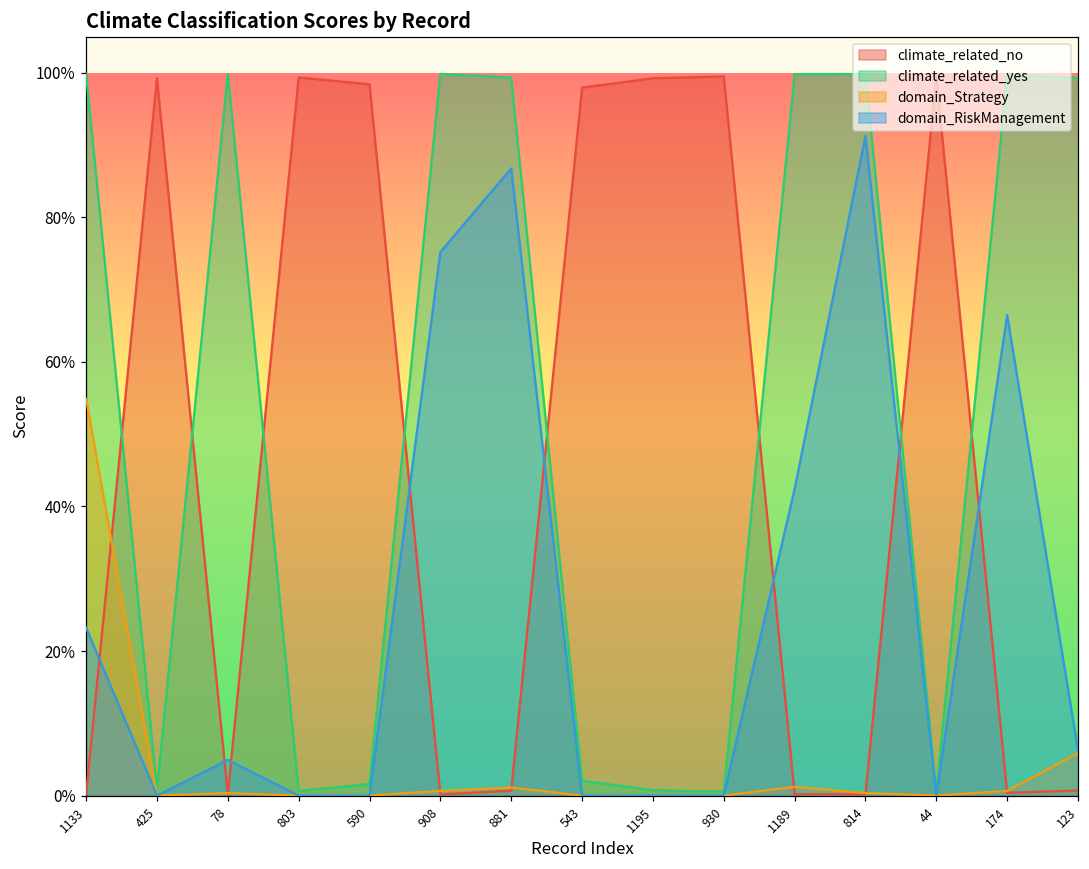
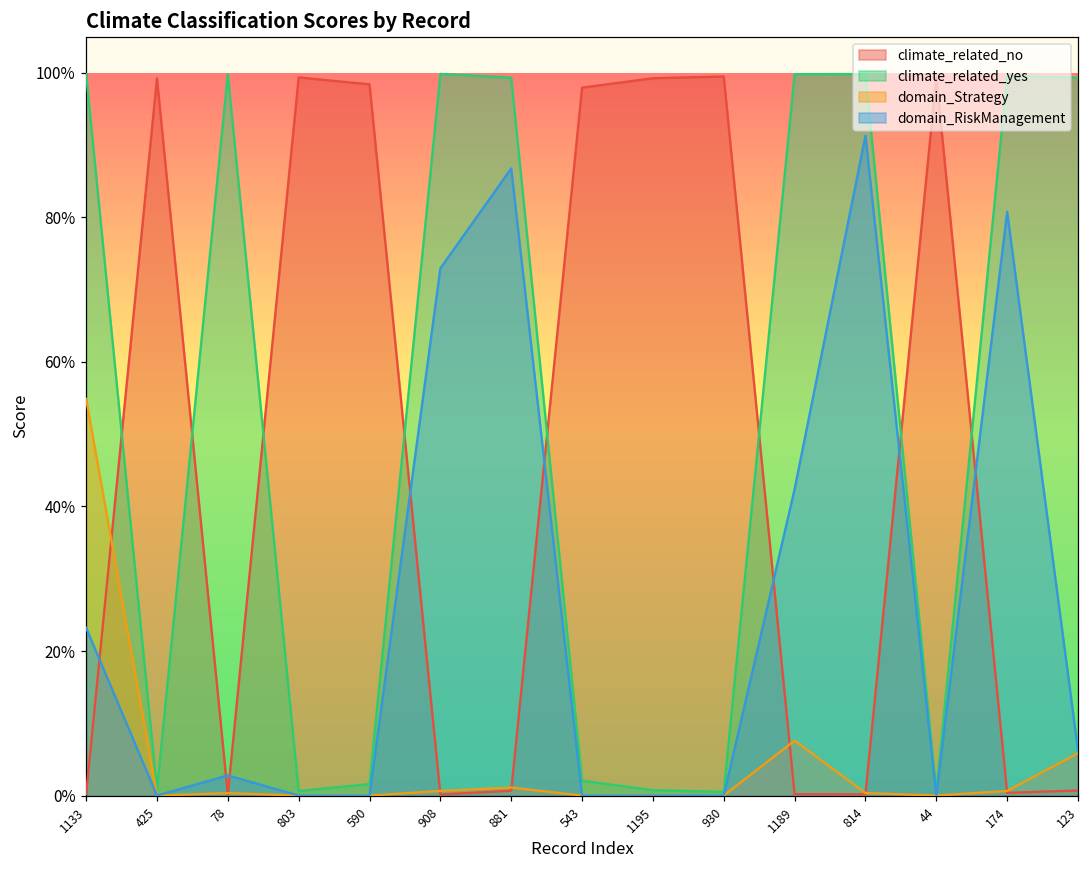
  {
    "climate_related_no": {
      "1133": "0%",
      "425": "99%",
      "803": "99%",
      "590": "98%",
      "908": "0%",
      "881": "1%",
      "543": "98%",
      "1195": "99%",
      "930": "99%",
      "1189": "0%",
      "123": "1%"
    },
    "climate_related_yes": {
      "1133": "100%",
      "425": "1%",
      "78": "100%",
      "803": "1%",
      "590": "2%",
      "908": "100%",
      "881": "99%",
      "543": "2%",
      "1195": "1%",
      "930": "1%",
      "1189": "100%",
      "44": "1%",
      "123": "99%"
    },
    "domain_Strategy": {
      "1133": "55%",
      "908": "1%",
      "881": "1%",
-     "1189": "1%"
+     "1189": "8%"
    },
    "domain_RiskManagement": {
      "1133": "23%",
-     "78": "5%",
-     "908": "75%",
+     "78": "3%",
+     "908": "73%",
      "881": "87%",
      "1189": "42%",
      "814": "91%",
-     "174": "66%"
+     "174": "81%"
    }
  }
